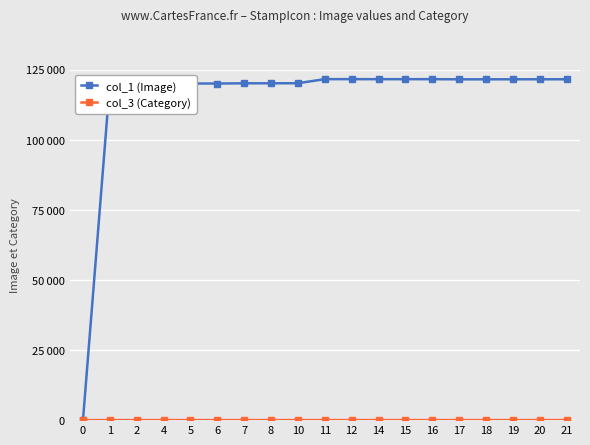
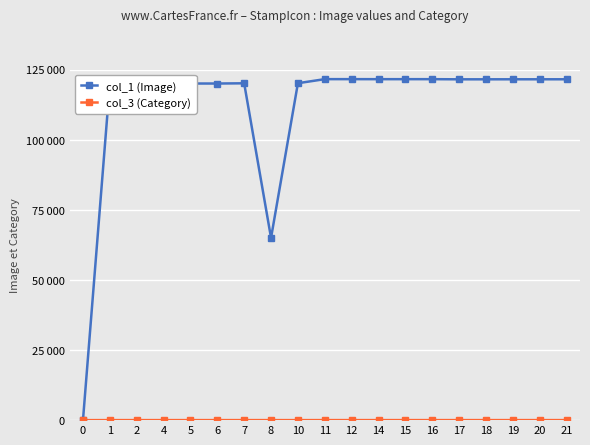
  {
    "col_1 (Image)": {
      "6": 120000,
      "7": 120000,
-     "8": 120000,
+     "8": 65000,
      "10": 120000,
      "11": 122000,
      "12": 122000,
      "14": 122000,
      "15": 122000,
      "16": 122000,
      "17": 122000,
      "18": 122000,
      "19": 122000,
      "20": 122000,
      "21": 122000
    },
    "col_3 (Category)": {
      "1": 0,
      "2": 0,
      "4": 0,
      "5": 0,
      "6": 0,
      "7": 0,
      "8": 0,
      "10": 0,
      "11": 0,
      "12": 0,
      "14": 0,
      "15": 0,
      "16": 0,
      "17": 0,
      "18": 0,
      "19": 0,
      "20": 0,
      "21": 0
    }
  }
